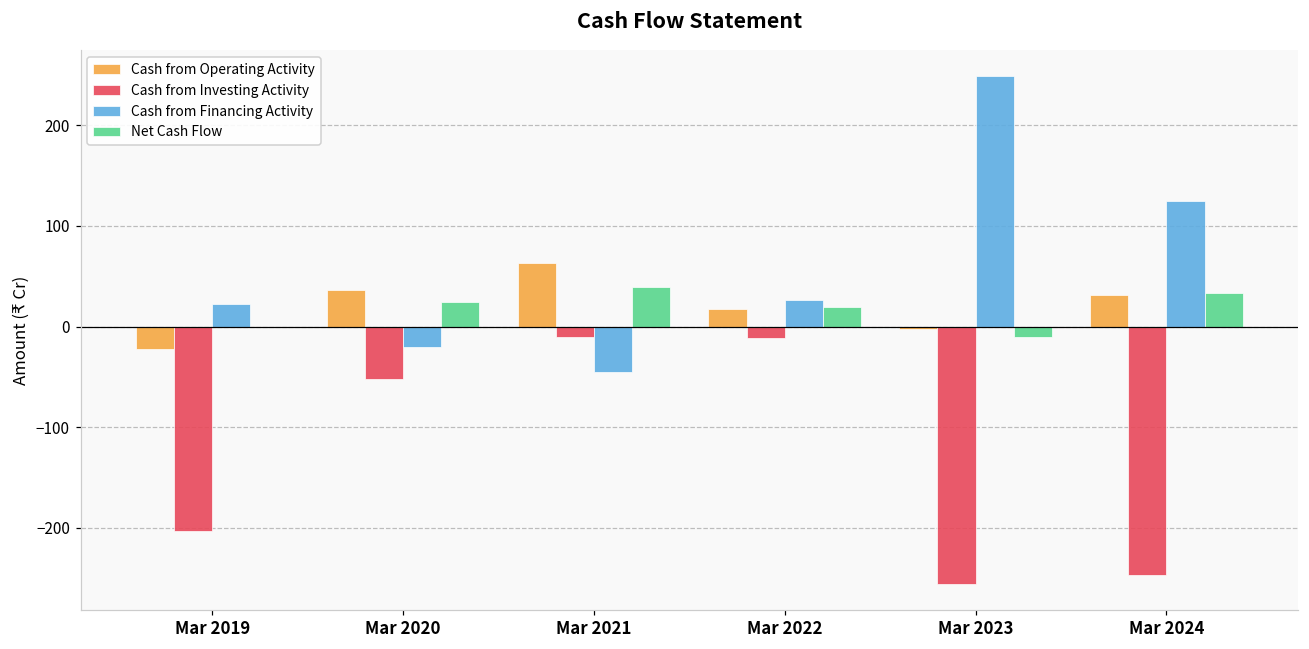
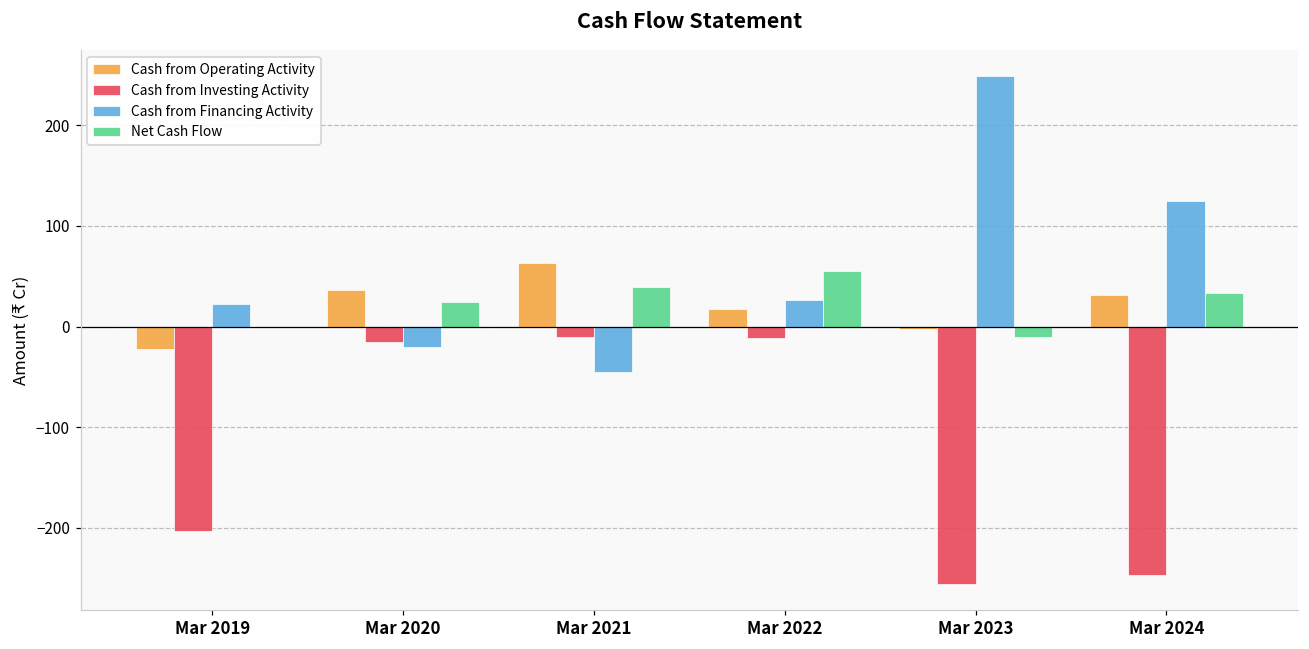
  {
    "Cash from Operating Activity": {
      "Mar 2019": -20,
      "Mar 2020": 40,
      "Mar 2021": 60,
      "Mar 2022": 20,
      "Mar 2024": 30
    },
    "Cash from Investing Activity": {
      "Mar 2019": -200,
-     "Mar 2020": -50,
+     "Mar 2020": -20,
      "Mar 2021": -10,
      "Mar 2022": -10,
      "Mar 2023": -260,
      "Mar 2024": -250
    },
    "Cash from Financing Activity": {
      "Mar 2019": 20,
      "Mar 2020": -20,
      "Mar 2021": -50,
      "Mar 2022": 30,
      "Mar 2023": 250,
      "Mar 2024": 130
    },
    "Net Cash Flow": {
      "Mar 2019": 0,
      "Mar 2020": 20,
      "Mar 2021": 40,
-     "Mar 2022": 20,
+     "Mar 2022": 60,
      "Mar 2023": -10,
      "Mar 2024": 30
    }
  }
